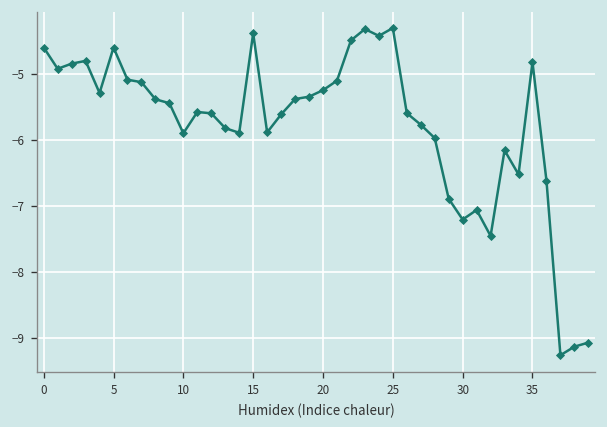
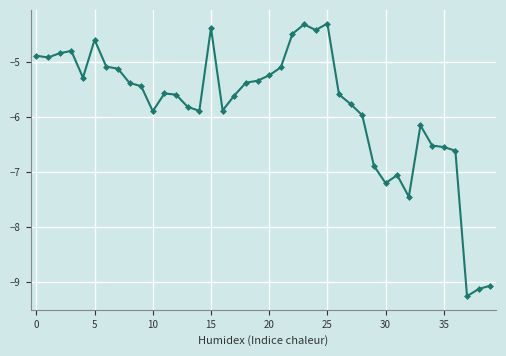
  {
-   "0": -4.6,
+   "0": -4.9,
    "5": -4.6,
    "10": -5.9,
    "15": -4.4,
    "20": -5.2,
    "25": -4.3,
    "30": -7.2,
-   "35": -4.8
+   "35": -6.5
  }
